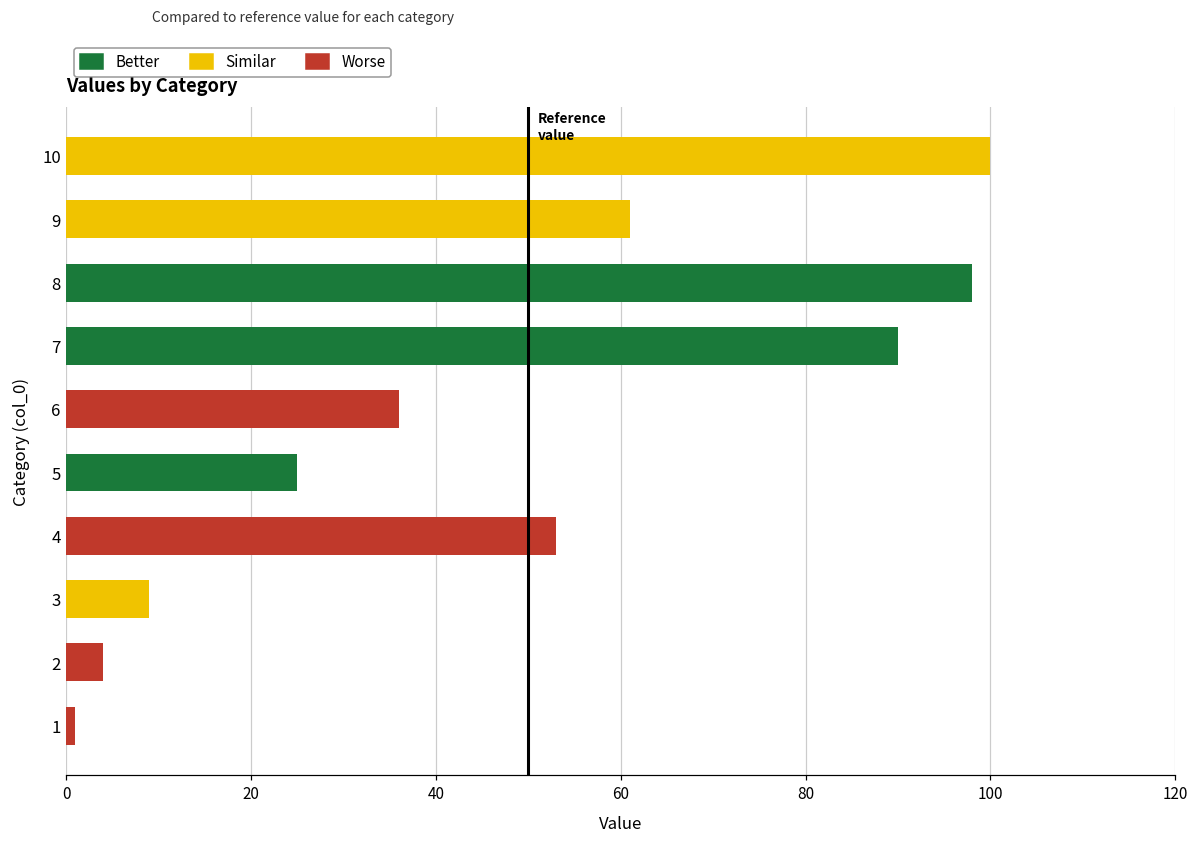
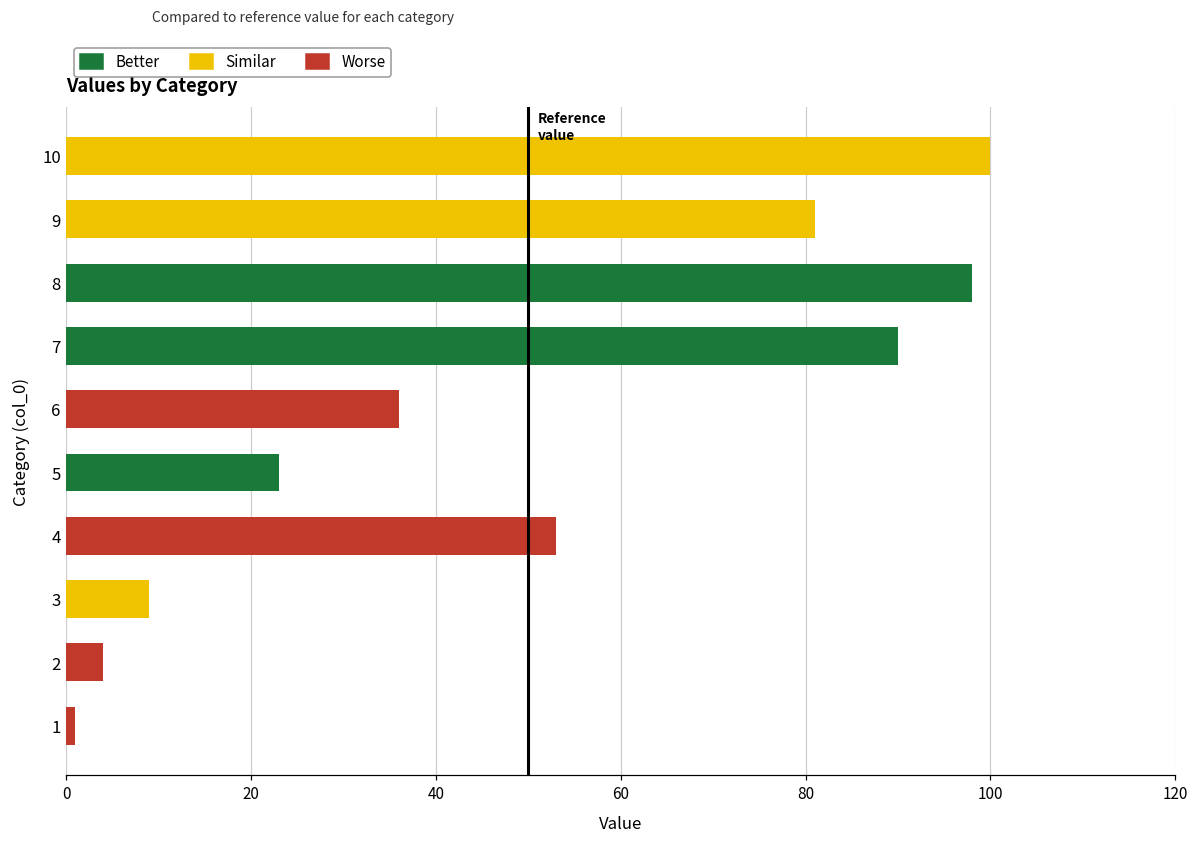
  {
    "10": 100,
-   "9": 61,
+   "9": 81,
    "8": 98,
    "7": 90,
    "6": 36,
-   "5": 25,
+   "5": 23,
    "4": 53,
    "3": 9,
    "2": 4,
    "1": 1
  }
